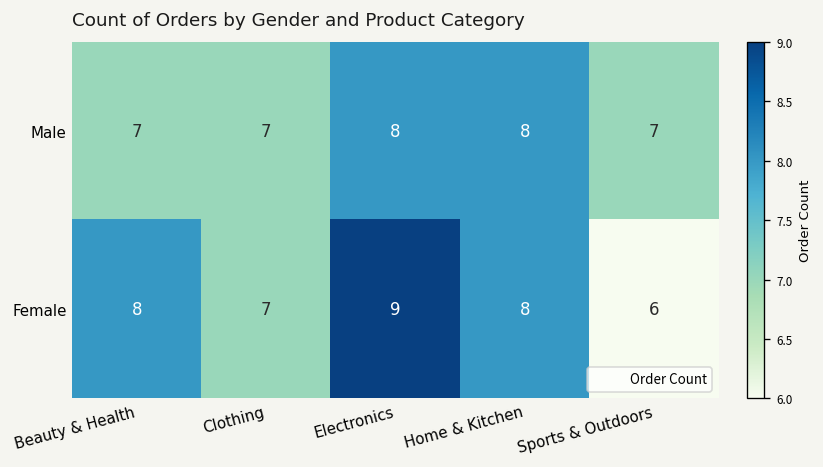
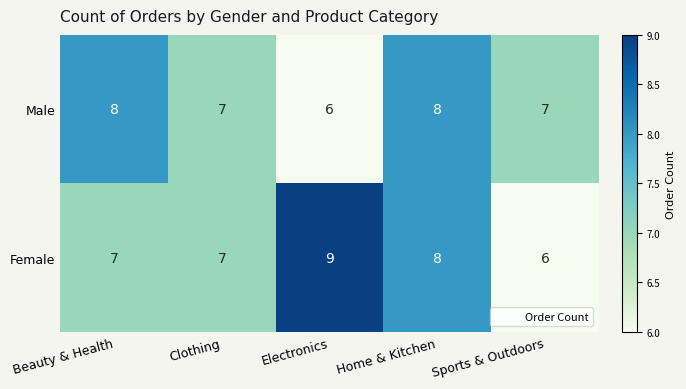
  {
    "Male": {
-     "Beauty & Health": 7,
+     "Beauty & Health": 8,
      "Clothing": 7,
-     "Electronics": 8,
+     "Electronics": 6,
      "Home & Kitchen": 8,
      "Sports & Outdoors": 7
    },
    "Female": {
-     "Beauty & Health": 8,
+     "Beauty & Health": 7,
      "Clothing": 7,
      "Electronics": 9,
      "Home & Kitchen": 8,
      "Sports & Outdoors": 6
    }
  }
